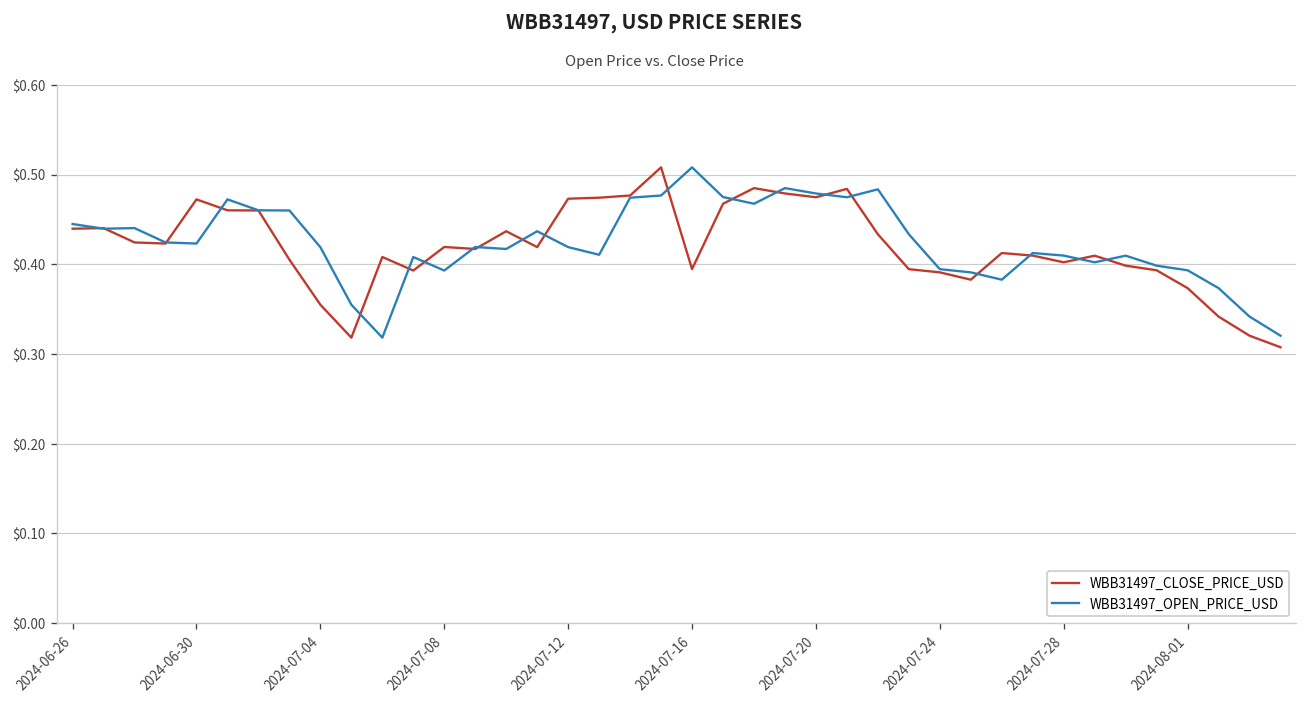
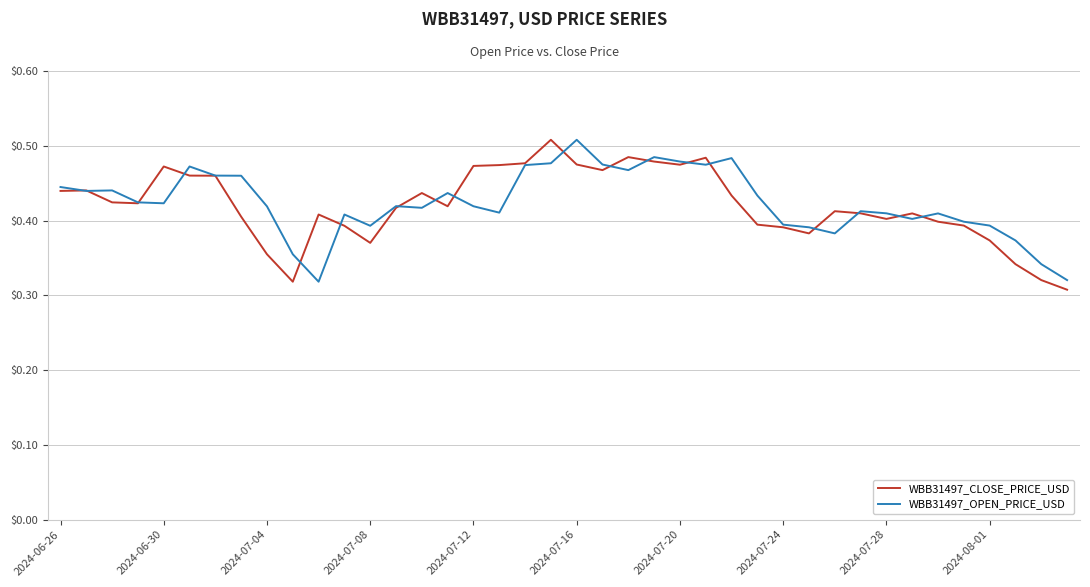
  {
    "WBB31497_CLOSE_PRICE_USD": {
      "2024-06-26": "$0.44",
      "2024-06-30": "$0.47",
      "2024-07-04": "$0.35",
-     "2024-07-08": "$0.42",
+     "2024-07-08": "$0.37",
      "2024-07-12": "$0.47",
-     "2024-07-16": "$0.39",
+     "2024-07-16": "$0.47",
      "2024-07-20": "$0.47",
      "2024-07-24": "$0.39",
      "2024-07-28": "$0.40",
      "2024-08-01": "$0.37"
    },
    "WBB31497_OPEN_PRICE_USD": {
      "2024-06-26": "$0.44",
      "2024-06-30": "$0.42",
      "2024-07-04": "$0.42",
      "2024-07-08": "$0.39",
      "2024-07-12": "$0.42",
      "2024-07-16": "$0.51",
      "2024-07-20": "$0.48",
      "2024-07-24": "$0.39",
      "2024-07-28": "$0.41",
      "2024-08-01": "$0.39"
    }
  }
